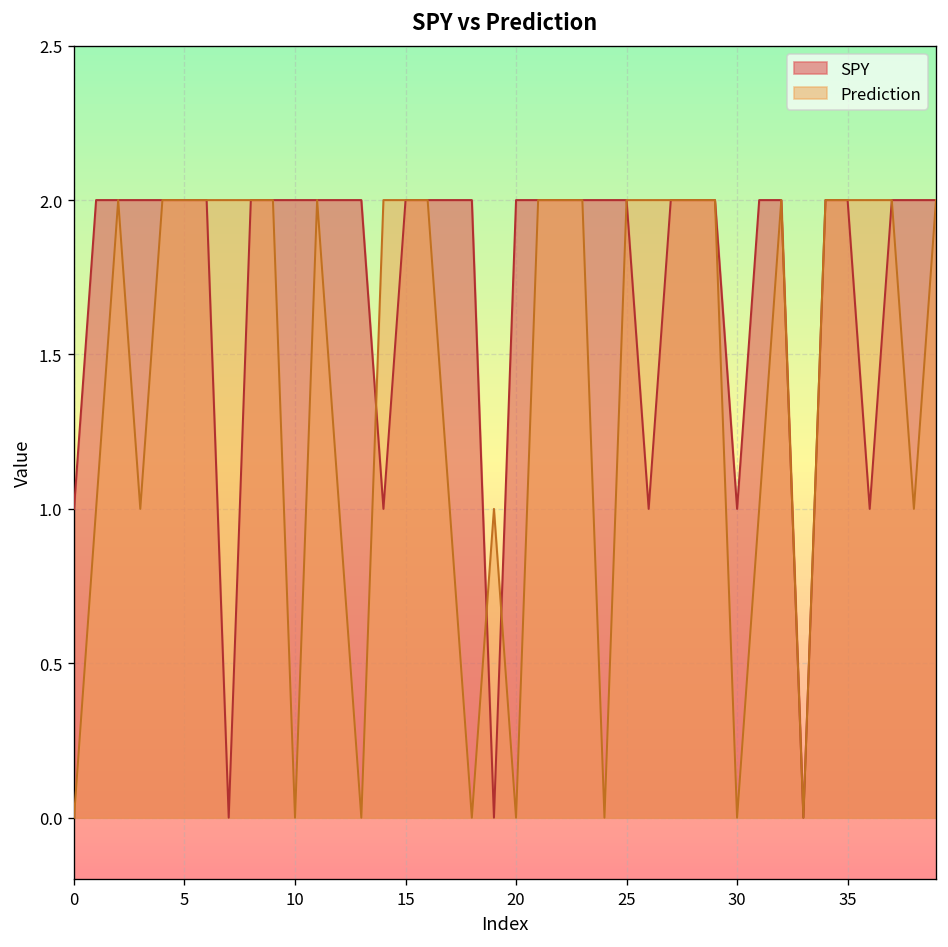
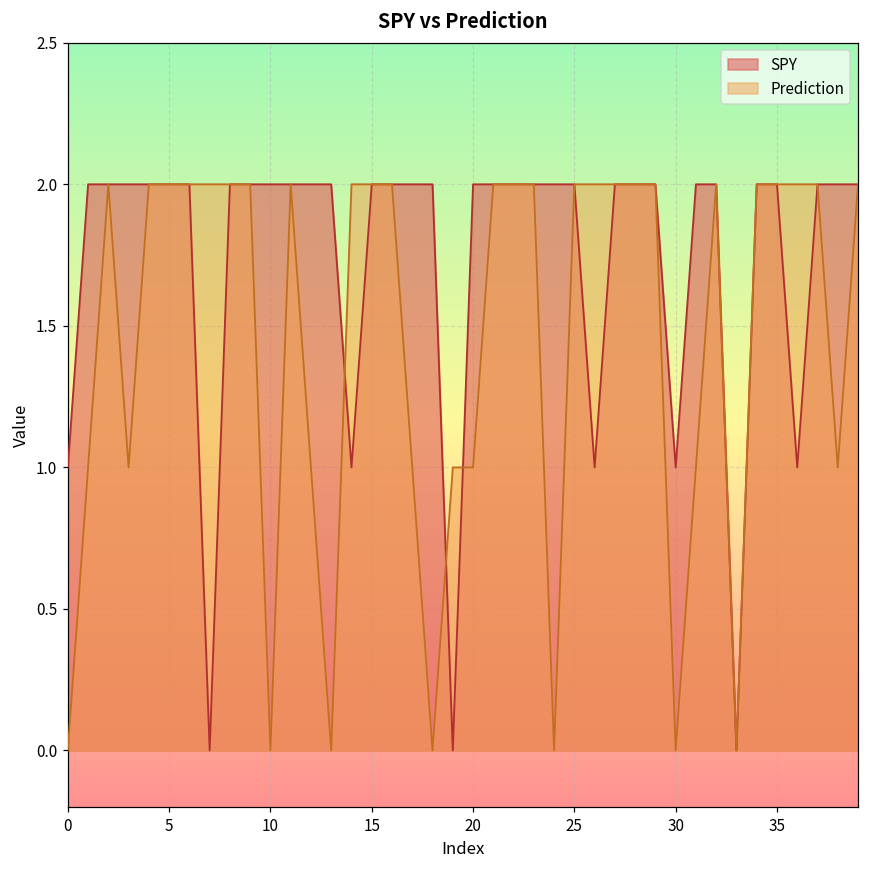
  {
    "SPY": {
      "0": 1,
      "10": 2,
      "20": 2,
      "30": 1
    },
    "Prediction": {
      "0": 0,
      "10": 0,
-     "20": 0,
+     "20": 1,
      "30": 0
    }
  }
